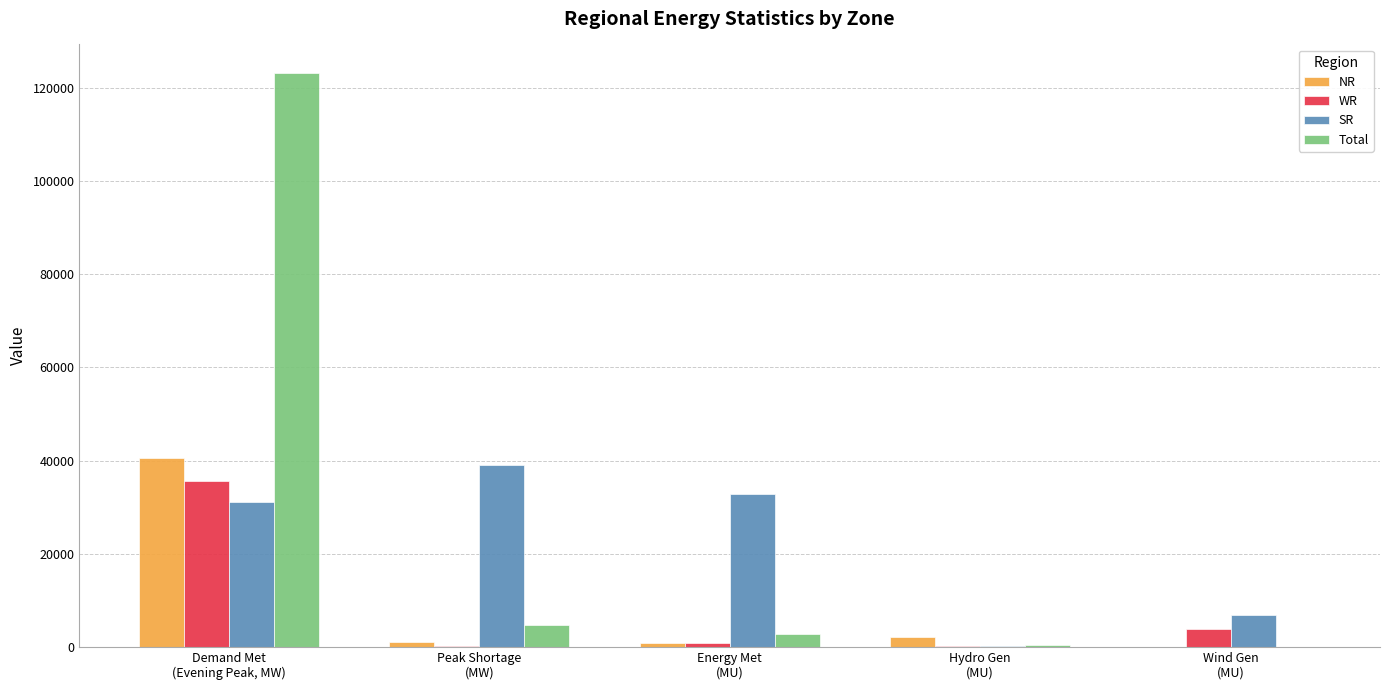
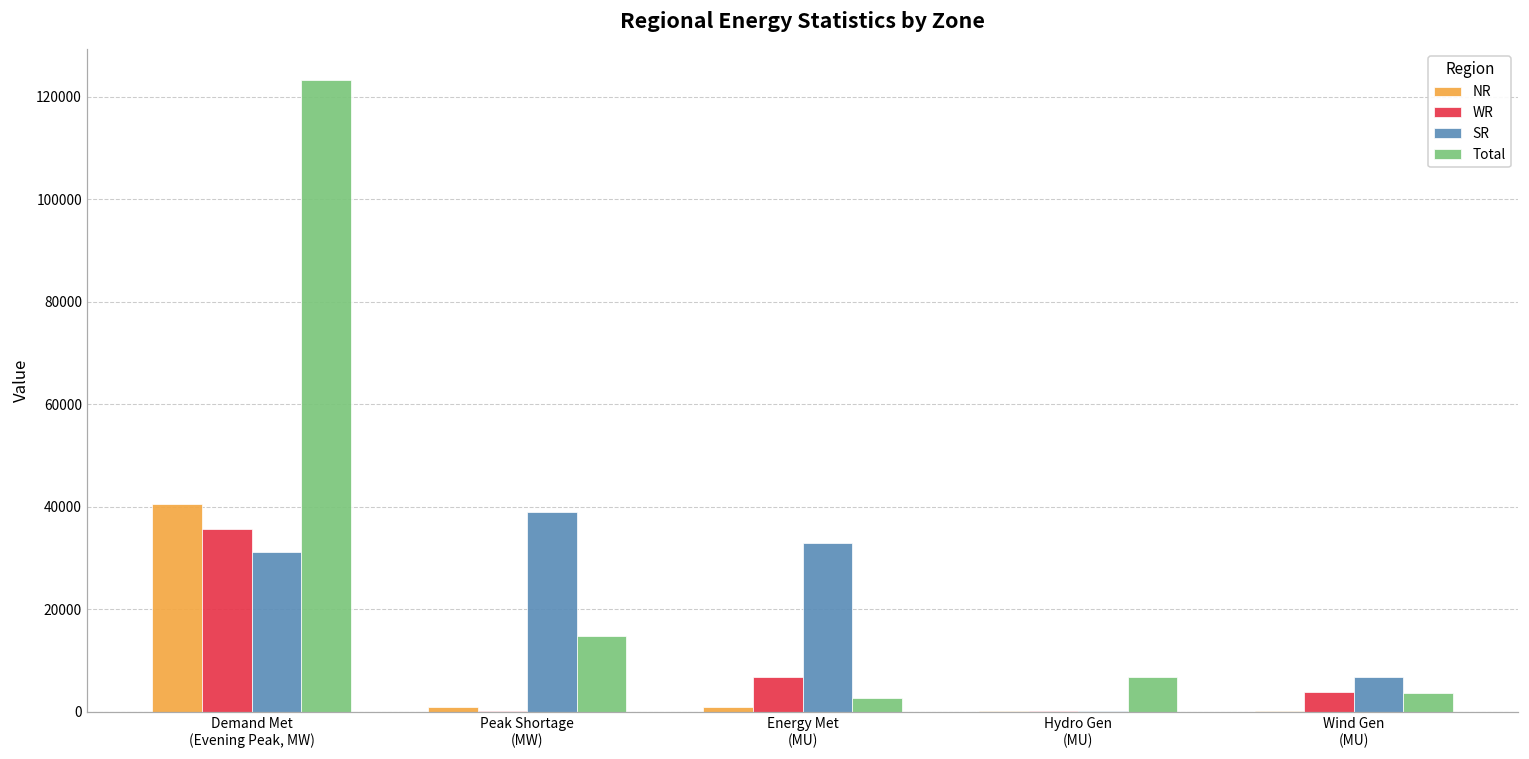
  {
    "NR": {
      "Demand Met (Evening Peak, MW)": 40000,
      "Peak Shortage (MW)": 1000,
      "Energy Met (MU)": 1000,
-     "Hydro Gen (MU)": 2000
+     "Hydro Gen (MU)": 0
    },
    "WR": {
      "Demand Met (Evening Peak, MW)": 36000,
-     "Energy Met (MU)": 1000,
+     "Energy Met (MU)": 7000,
      "Wind Gen (MU)": 4000
    },
    "SR": {
      "Demand Met (Evening Peak, MW)": 31000,
      "Peak Shortage (MW)": 39000,
      "Energy Met (MU)": 33000,
      "Wind Gen (MU)": 7000
    },
    "Total": {
      "Demand Met (Evening Peak, MW)": 123000,
-     "Peak Shortage (MW)": 5000,
+     "Peak Shortage (MW)": 15000,
      "Energy Met (MU)": 3000,
-     "Hydro Gen (MU)": 0,
-     "Wind Gen (MU)": 0
+     "Hydro Gen (MU)": 7000,
+     "Wind Gen (MU)": 4000
    }
  }
